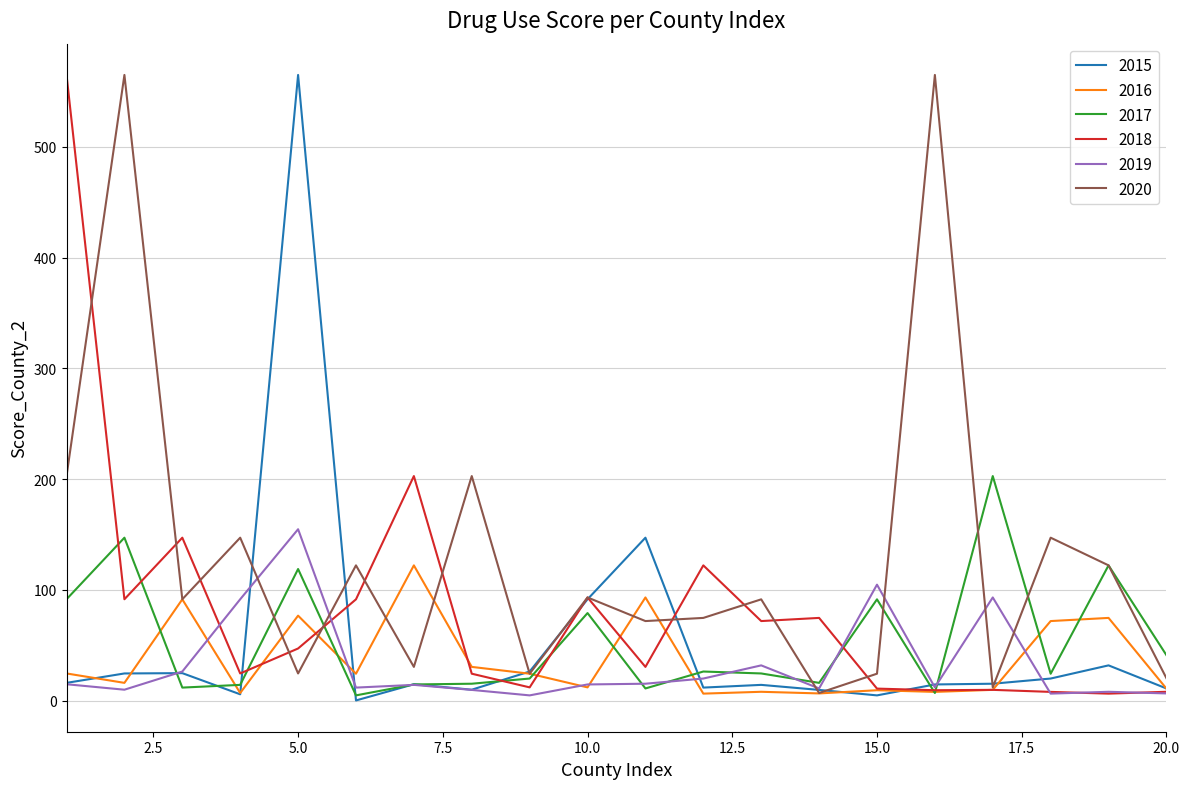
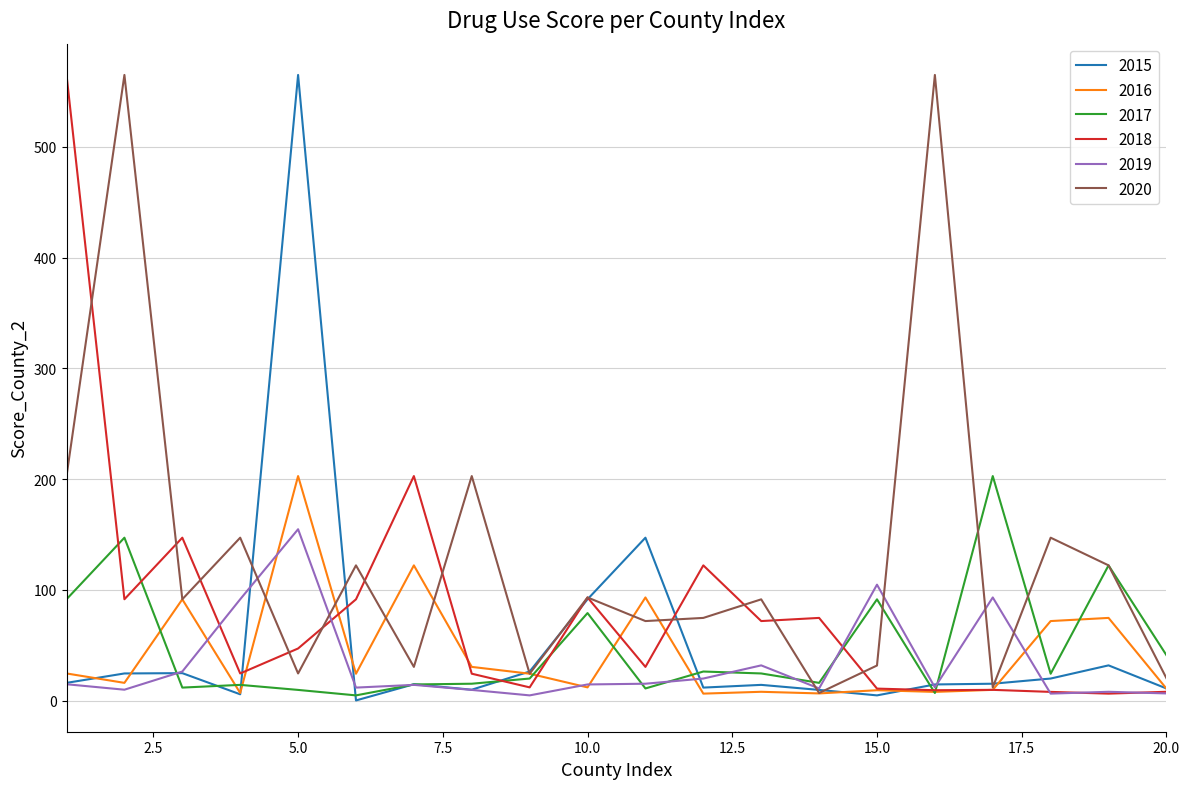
  {
    "2015": {
      "5.0": 565,
      "15.0": 5
    },
    "2016": {
-     "5.0": 77,
+     "5.0": 203,
      "10.0": 12
    },
    "2017": {
-     "5.0": 119,
+     "5.0": 10,
      "10.0": 79,
      "15.0": 91,
      "20.0": 41
    },
    "2018": {
      "5.0": 47
    },
    "2019": {
      "5.0": 155,
      "10.0": 15,
      "15.0": 105
    },
    "2020": {
      "5.0": 24,
-     "15.0": 24,
+     "15.0": 32,
      "20.0": 20
    }
  }
